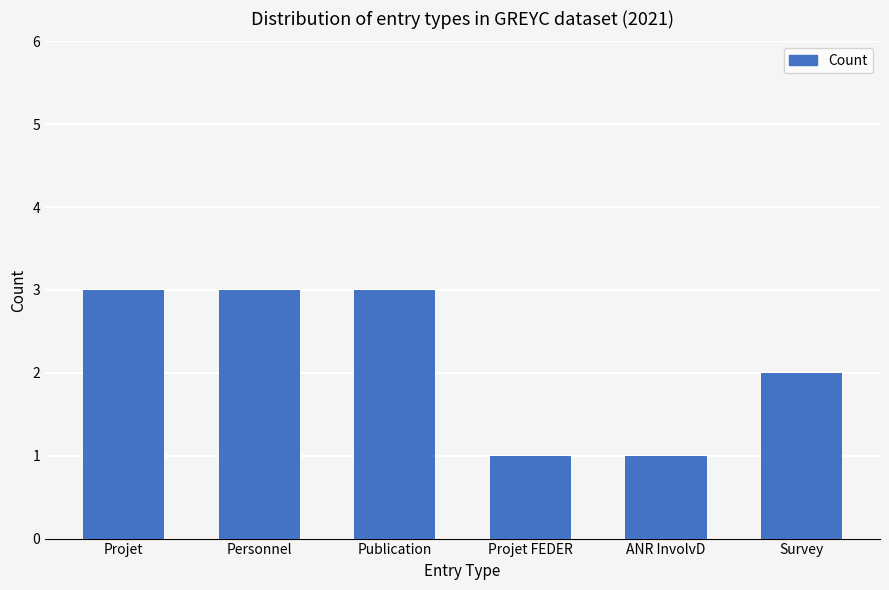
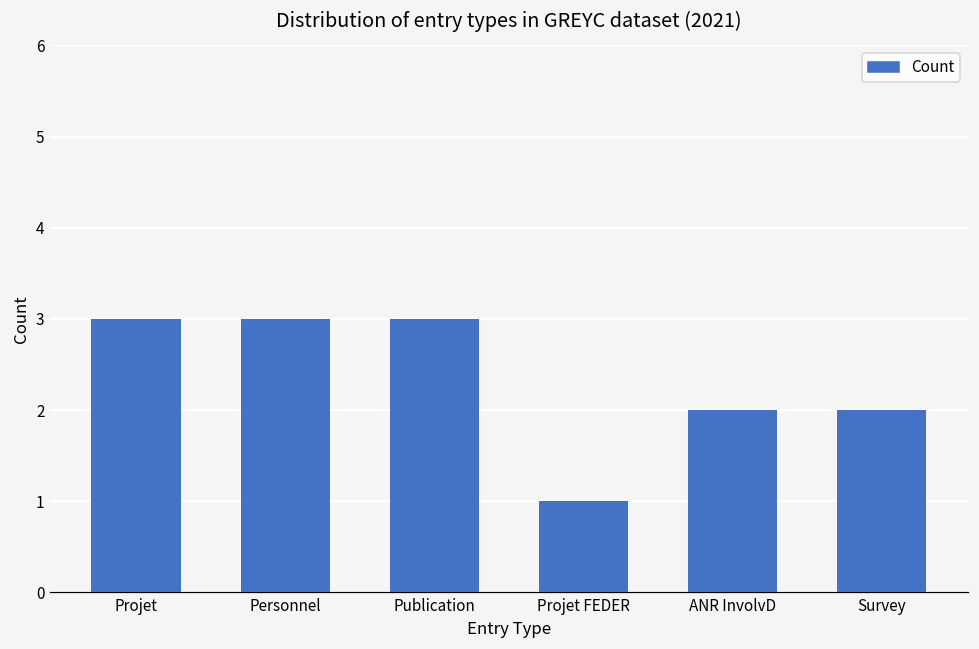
  {
    "Projet": 3,
    "Personnel": 3,
    "Publication": 3,
    "Projet FEDER": 1,
-   "ANR InvolvD": 1,
+   "ANR InvolvD": 2,
    "Survey": 2
  }
